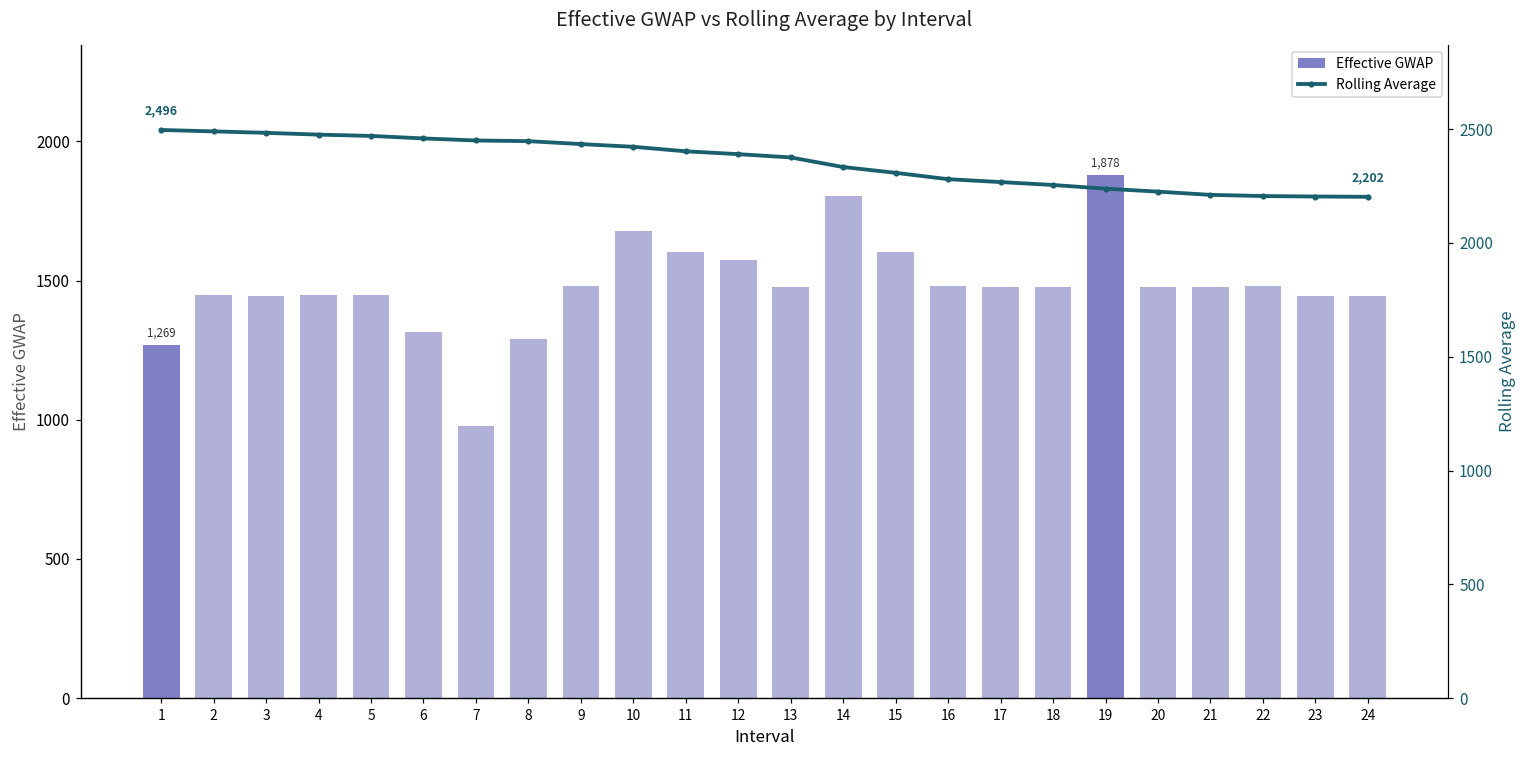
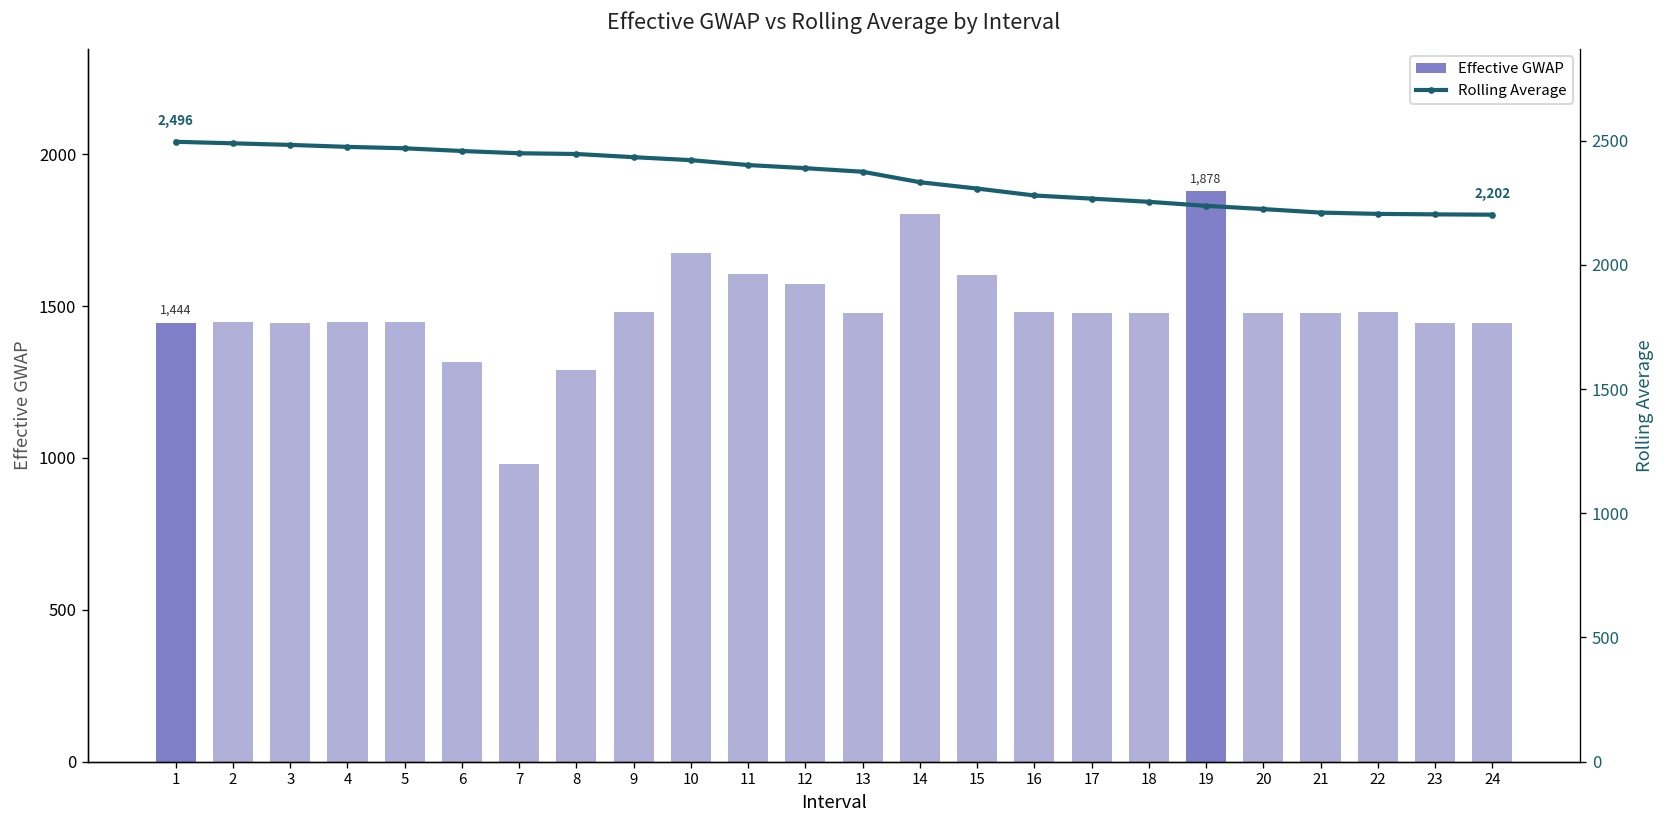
  {
    "Effective GWAP": {
-     "1": "1,269",
+     "1": "1,444",
      "19": "1,878"
    },
    "Rolling Average": {
      "1": "2,496",
      "24": "2,202"
    }
  }
